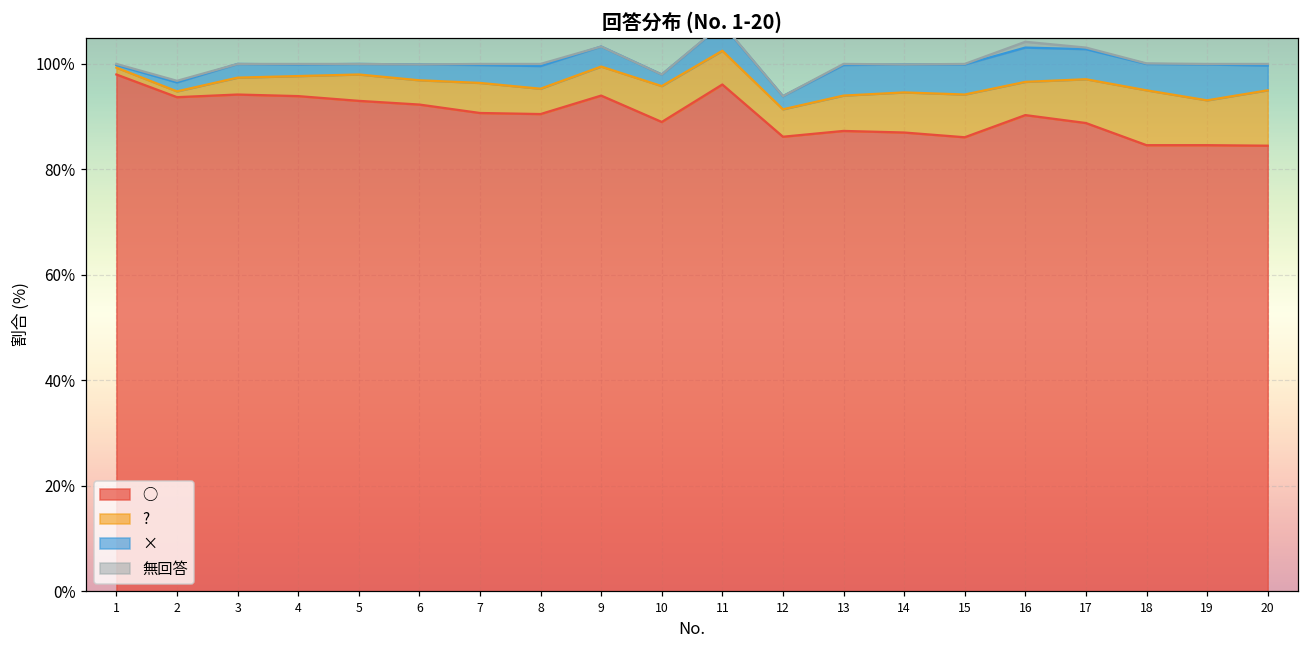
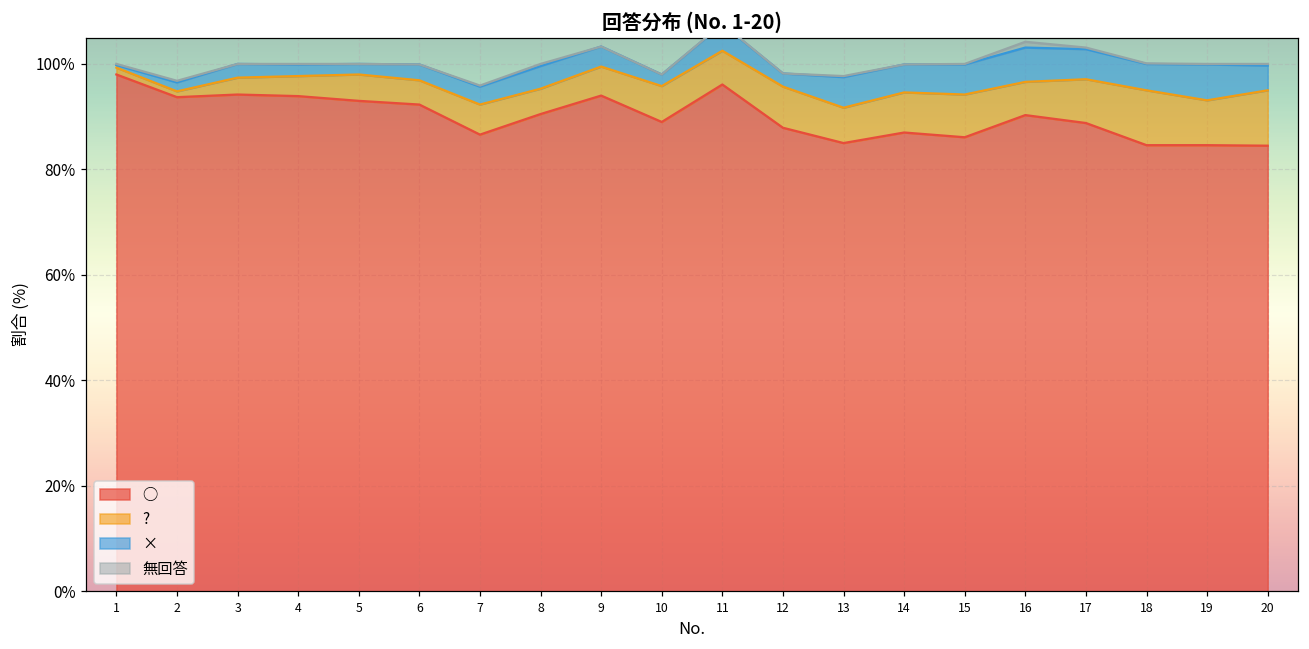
  {
    "○": {
      "1": "98%",
      "2": "94%",
      "3": "94%",
      "4": "94%",
      "5": "93%",
      "6": "92%",
-     "7": "91%",
+     "7": "87%",
      "8": "91%",
      "9": "94%",
      "10": "89%",
      "11": "96%",
-     "12": "86%",
-     "13": "87%",
+     "12": "88%",
+     "13": "85%",
      "14": "87%",
      "15": "86%",
      "16": "90%",
      "17": "89%",
      "18": "85%",
      "19": "85%",
      "20": "85%"
    },
    "?": {
      "2": "1%",
      "3": "3%",
      "4": "4%",
      "5": "5%",
      "6": "5%",
      "7": "6%",
      "8": "5%",
      "9": "6%",
      "10": "7%",
      "11": "6%",
-     "12": "5%",
+     "12": "8%",
      "13": "7%",
      "14": "8%",
      "15": "8%",
      "16": "6%",
      "17": "8%",
      "18": "10%",
      "19": "9%",
      "20": "11%"
    },
    "×": {
      "16": "7%"
    },
    "無回答": {
      "16": "1%"
    }
  }
